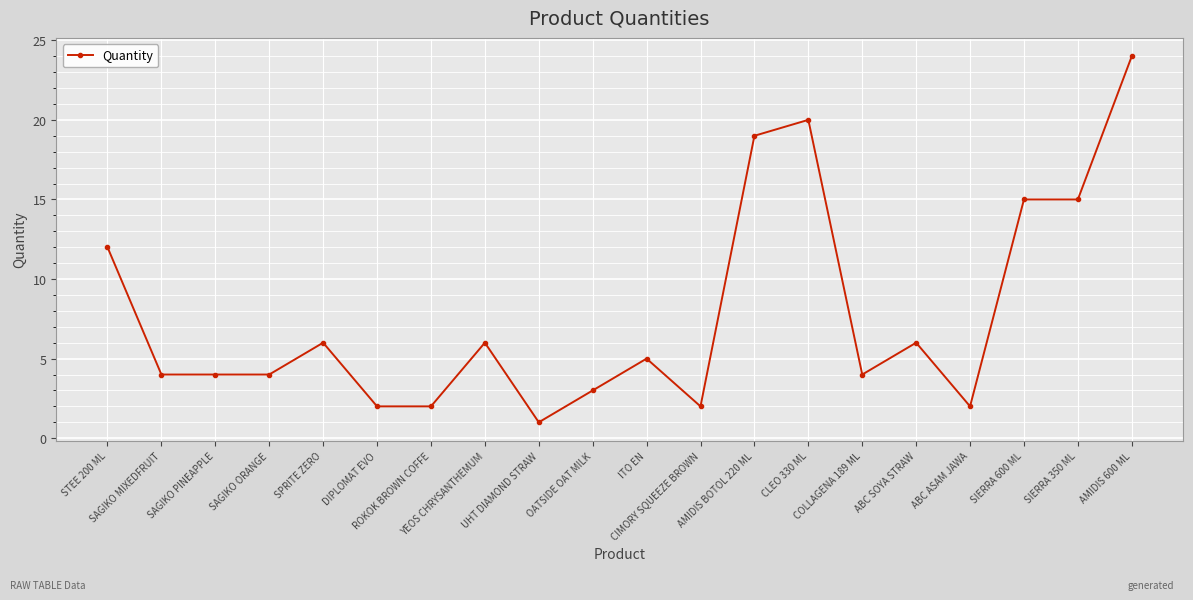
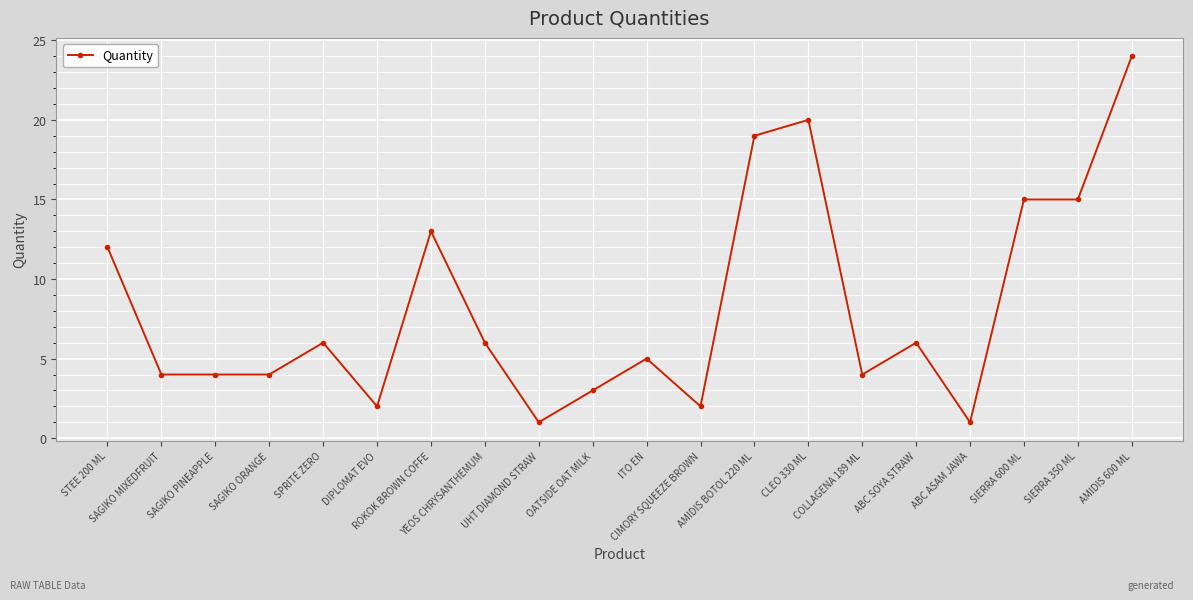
  {
    "STEE 200 ML": 12,
    "SAGIKO MIXEDFRUIT": 4,
    "SAGIKO PINEAPPLE": 4,
    "SAGIKO ORANGE": 4,
    "SPRITE ZERO": 6,
    "DIPLOMAT EVO": 2,
-   "ROKOK BROWN COFFE": 2,
+   "ROKOK BROWN COFFE": 13,
    "YEOS CHRYSANTHEMUM": 6,
    "UHT DIAMOND STRAW": 1,
    "OATSIDE OAT MILK": 3,
    "ITO EN": 5,
    "CIMORY SQUEEZE BROWN": 2,
    "AMIDIS BOTOL 220 ML": 19,
    "CLEO 330 ML": 20,
    "COLLAGENA 189 ML": 4,
    "ABC SOYA STRAW": 6,
-   "ABC ASAM JAWA": 2,
+   "ABC ASAM JAWA": 1,
    "SIERRA 600 ML": 15,
    "SIERRA 350 ML": 15,
    "AMIDIS 600 ML": 24
  }
